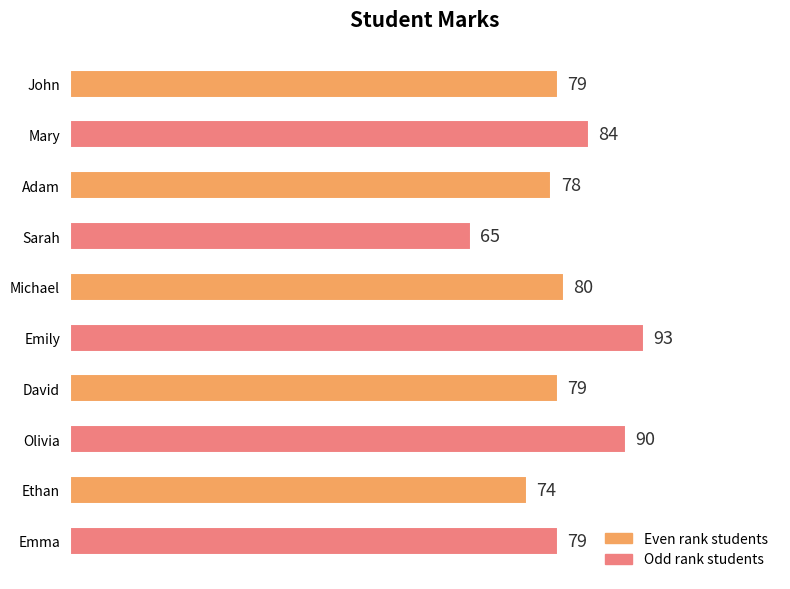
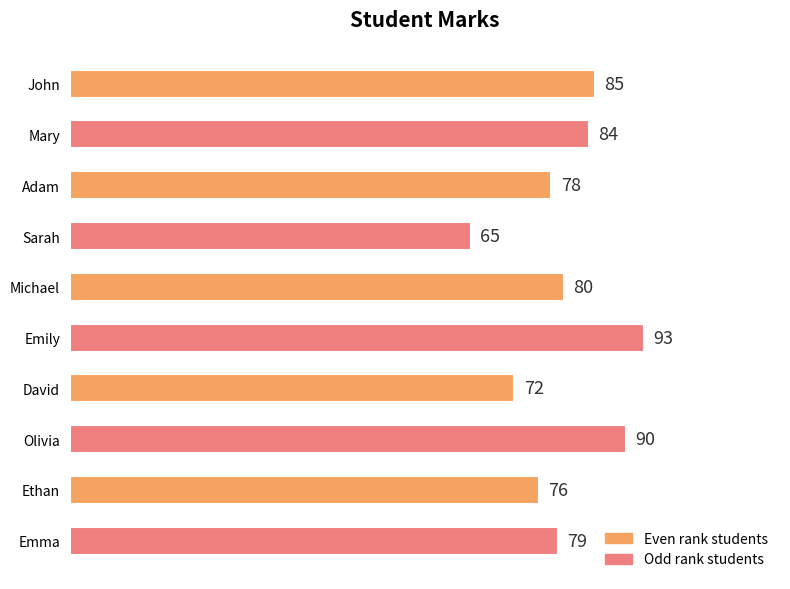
  {
-   "John": 79,
+   "John": 85,
    "Mary": 84,
    "Adam": 78,
    "Sarah": 65,
    "Michael": 80,
    "Emily": 93,
-   "David": 79,
+   "David": 72,
    "Olivia": 90,
-   "Ethan": 74,
+   "Ethan": 76,
    "Emma": 79
  }
